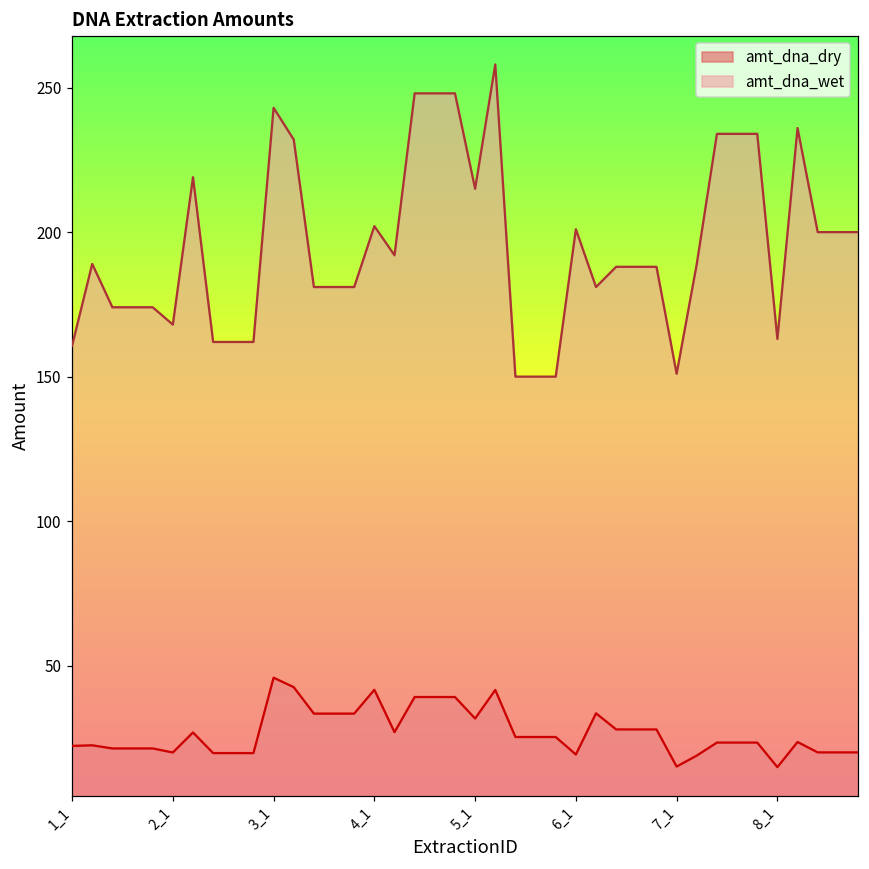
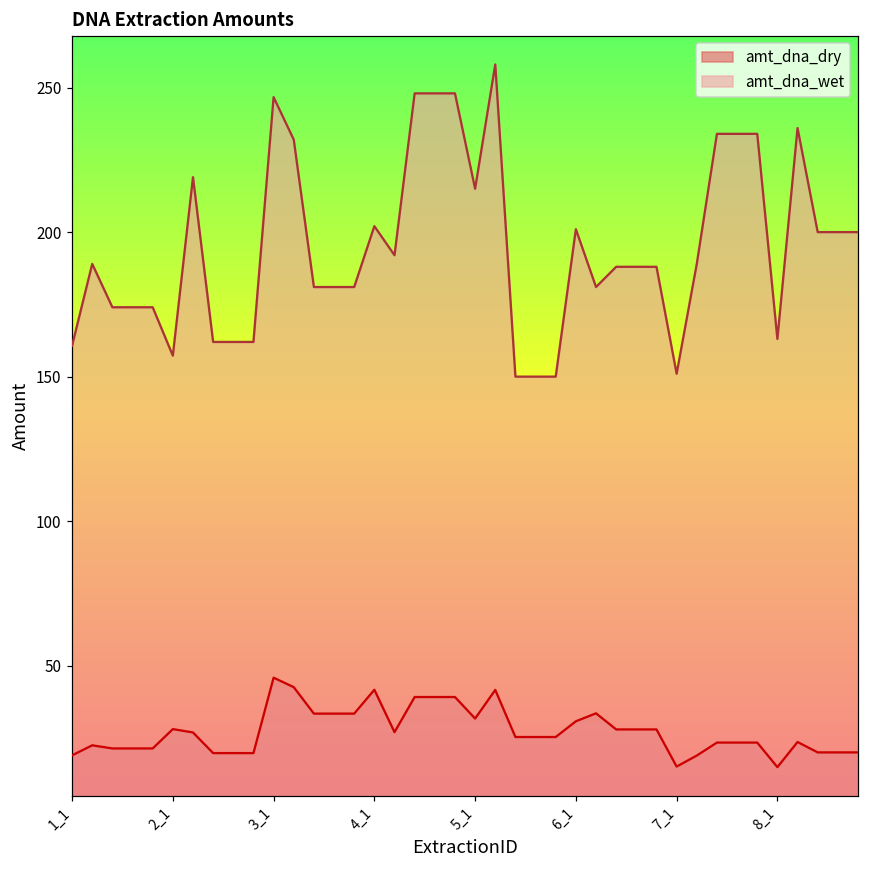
  {
    "amt_dna_dry": {
-     "1_1": 22,
-     "2_1": 20,
+     "1_1": 19,
+     "2_1": 28,
      "3_1": 46,
      "4_1": 42,
      "5_1": 32,
-     "6_1": 19,
+     "6_1": 31,
      "7_1": 15,
      "8_1": 15
    },
    "amt_dna_wet": {
      "1_1": 161,
-     "2_1": 168,
-     "3_1": 243,
+     "2_1": 157,
+     "3_1": 247,
      "4_1": 202,
      "5_1": 215,
      "6_1": 201,
      "7_1": 151,
      "8_1": 163
    }
  }
